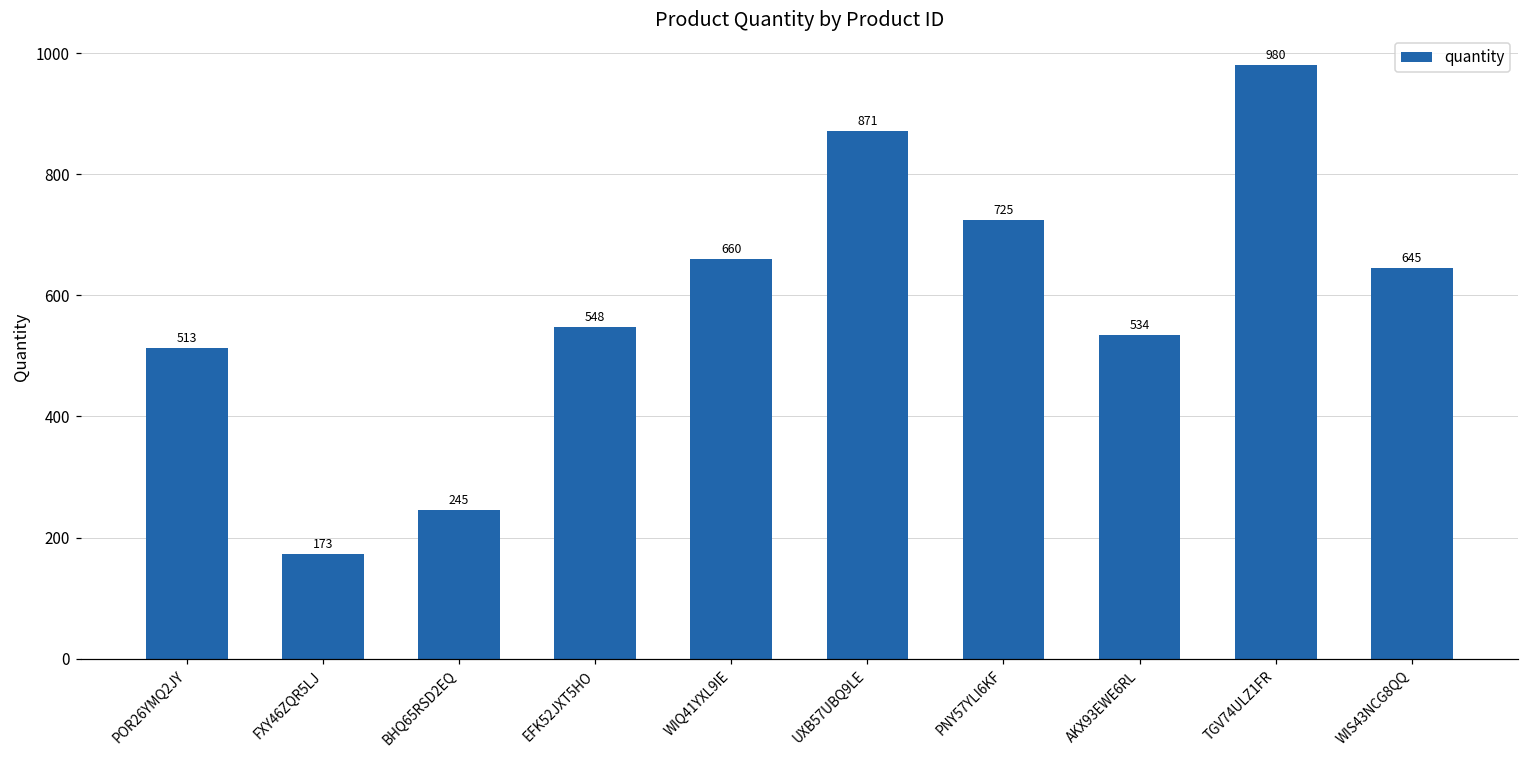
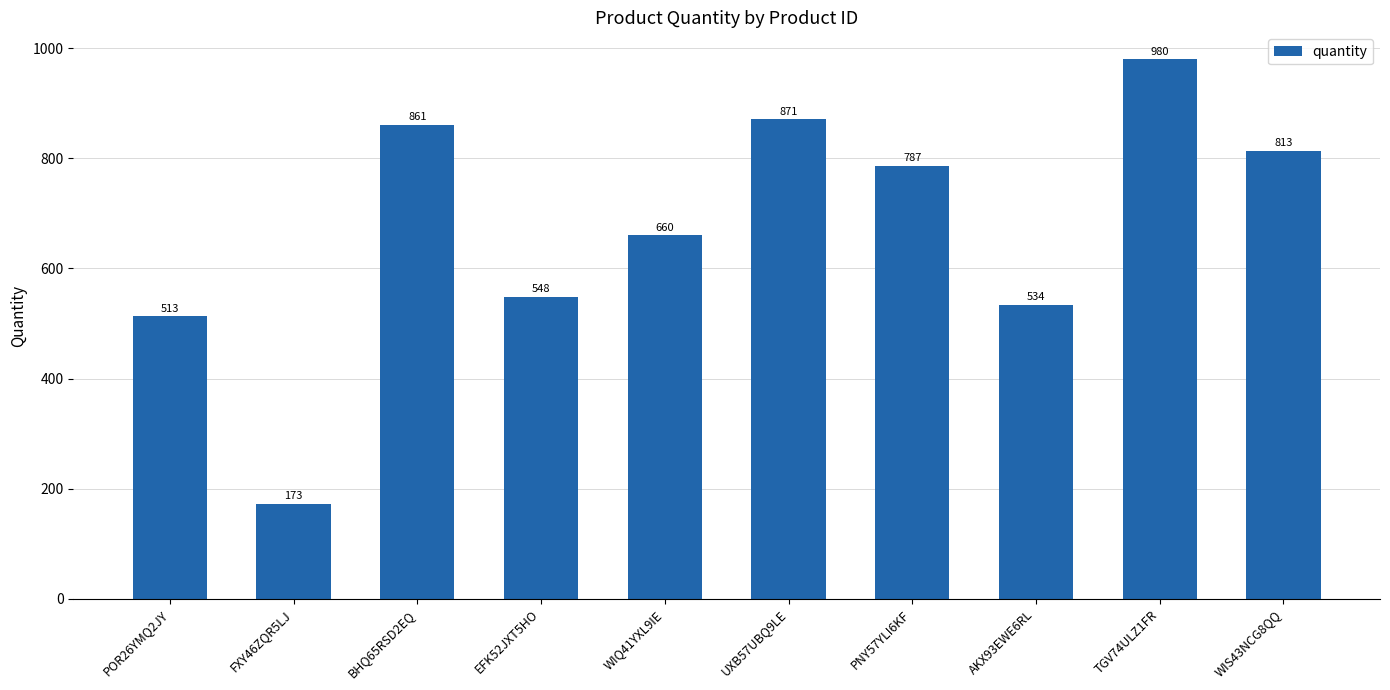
  {
    "POR26YMQ2JY": 513,
    "FXY46ZQR5LJ": 173,
-   "BHQ65RSD2EQ": 245,
+   "BHQ65RSD2EQ": 861,
    "EFK52JXT5HO": 548,
    "WIQ41YXL9IE": 660,
    "UXB57UBQ9LE": 871,
-   "PNY57YLI6KF": 725,
+   "PNY57YLI6KF": 787,
    "AKX93EWE6RL": 534,
    "TGV74ULZ1FR": 980,
-   "WIS43NCG8QQ": 645
+   "WIS43NCG8QQ": 813
  }
